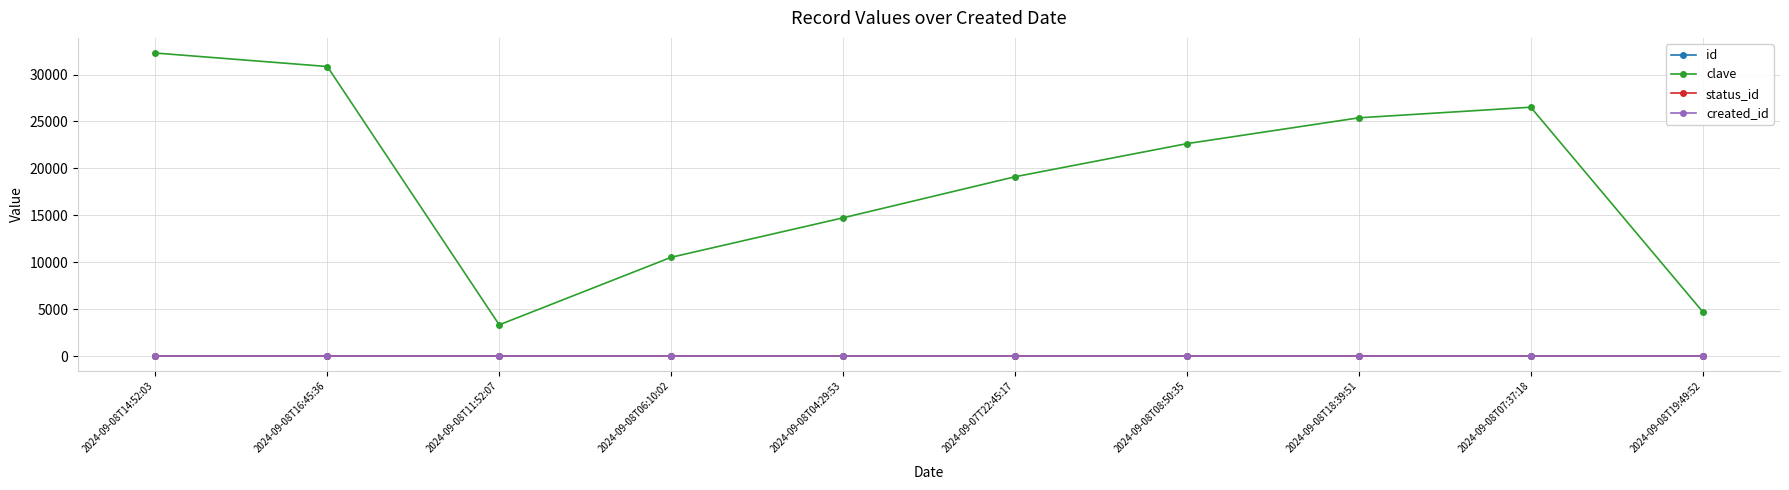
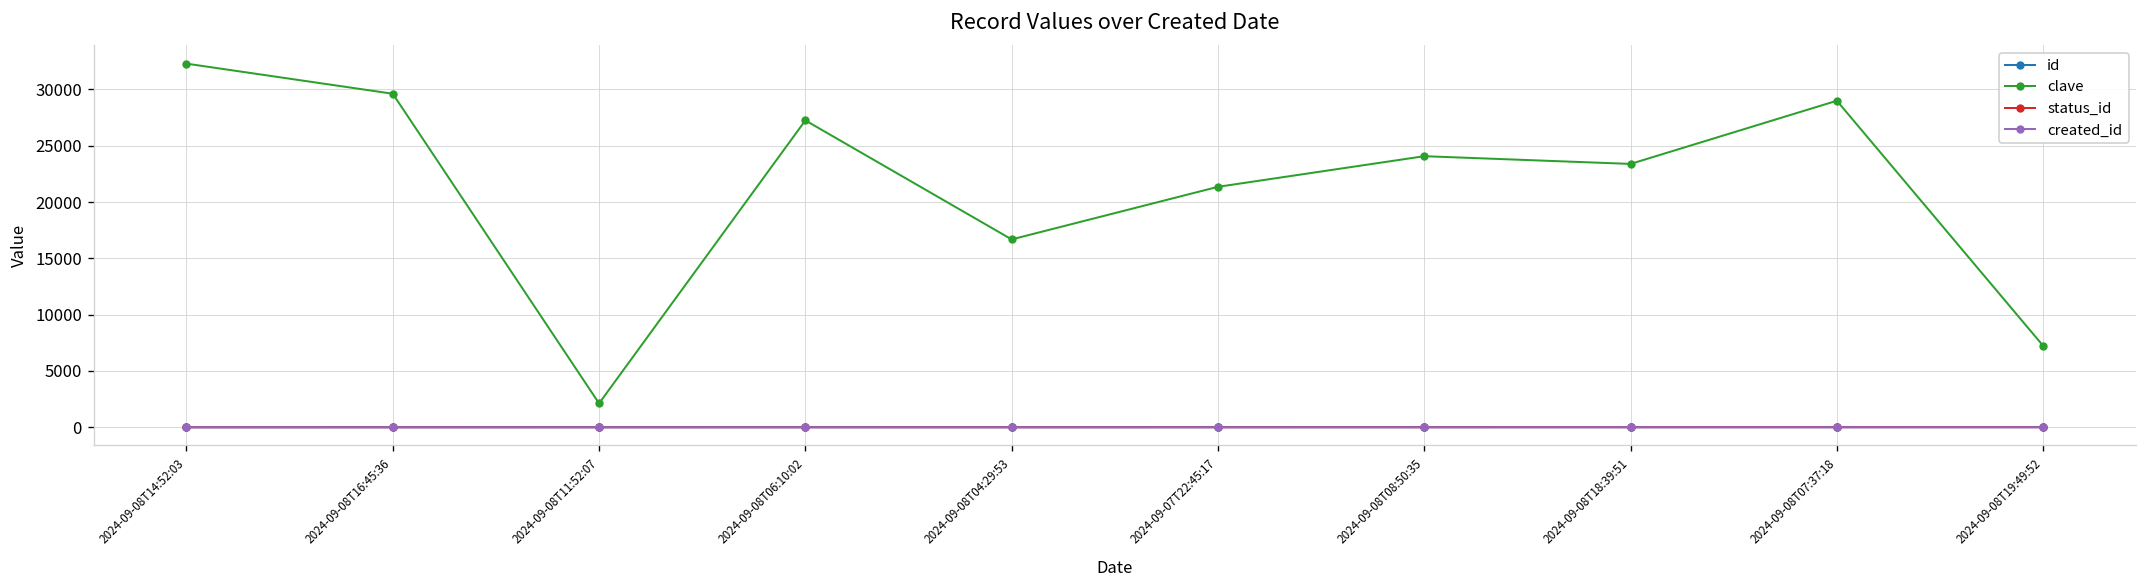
  {
    "created_id": {
      "2024-09-08T14:52:03": 0,
      "2024-09-08T16:45:36": 0,
      "2024-09-08T11:52:07": 0,
      "2024-09-08T06:10:02": 0,
      "2024-09-08T04:29:53": 0,
      "2024-09-07T22:45:17": 0,
      "2024-09-08T08:50:35": 0,
      "2024-09-08T18:39:51": 0,
      "2024-09-08T07:37:18": 0,
      "2024-09-08T19:49:52": 0
    },
    "clave": {
      "2024-09-08T14:52:03": 32000,
-     "2024-09-08T16:45:36": 31000,
-     "2024-09-08T11:52:07": 3000,
-     "2024-09-08T06:10:02": 11000,
-     "2024-09-08T04:29:53": 15000,
-     "2024-09-07T22:45:17": 19000,
-     "2024-09-08T08:50:35": 23000,
-     "2024-09-08T18:39:51": 25000,
-     "2024-09-08T07:37:18": 27000,
-     "2024-09-08T19:49:52": 5000
+     "2024-09-08T16:45:36": 30000,
+     "2024-09-08T11:52:07": 2000,
+     "2024-09-08T06:10:02": 27000,
+     "2024-09-08T04:29:53": 17000,
+     "2024-09-07T22:45:17": 21000,
+     "2024-09-08T08:50:35": 24000,
+     "2024-09-08T18:39:51": 23000,
+     "2024-09-08T07:37:18": 29000,
+     "2024-09-08T19:49:52": 7000
    }
  }
